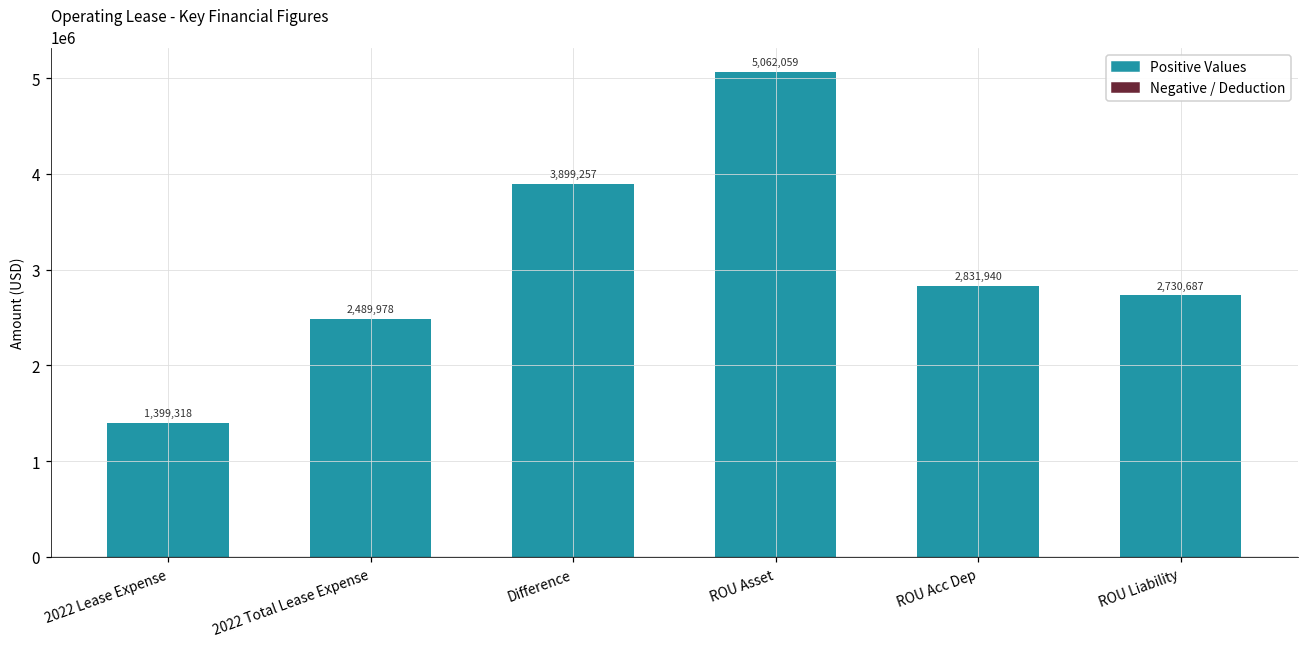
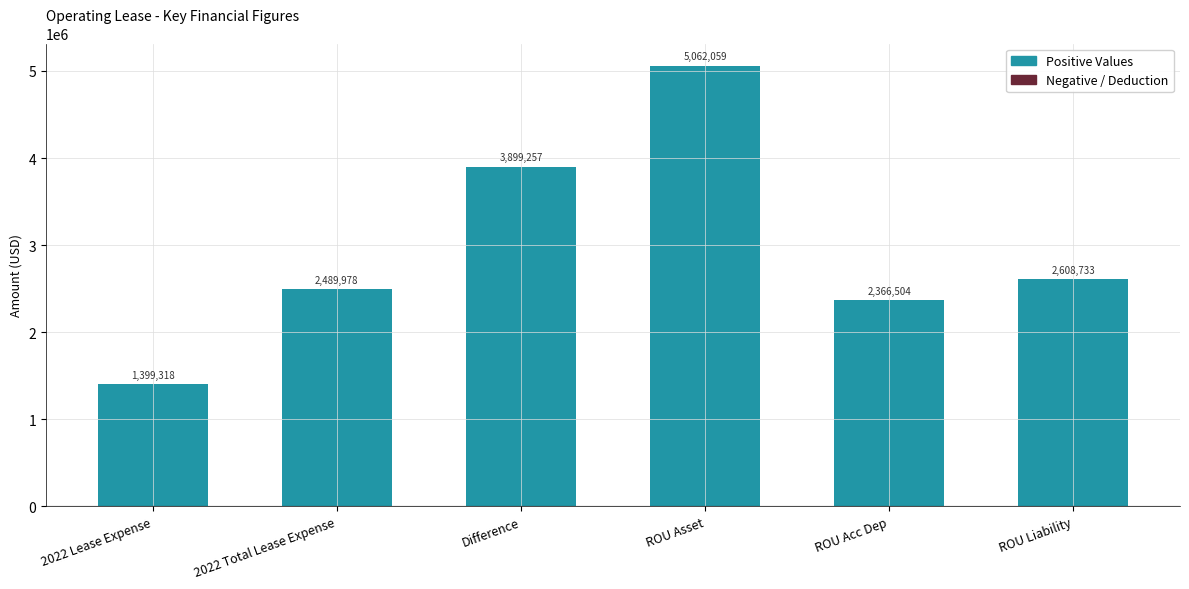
  {
    "2022 Lease Expense": "1,399,318",
    "2022 Total Lease Expense": "2,489,978",
    "Difference": "3,899,257",
    "ROU Asset": "5,062,059",
-   "ROU Acc Dep": "2,831,940",
-   "ROU Liability": "2,730,687"
+   "ROU Acc Dep": "2,366,504",
+   "ROU Liability": "2,608,733"
  }
